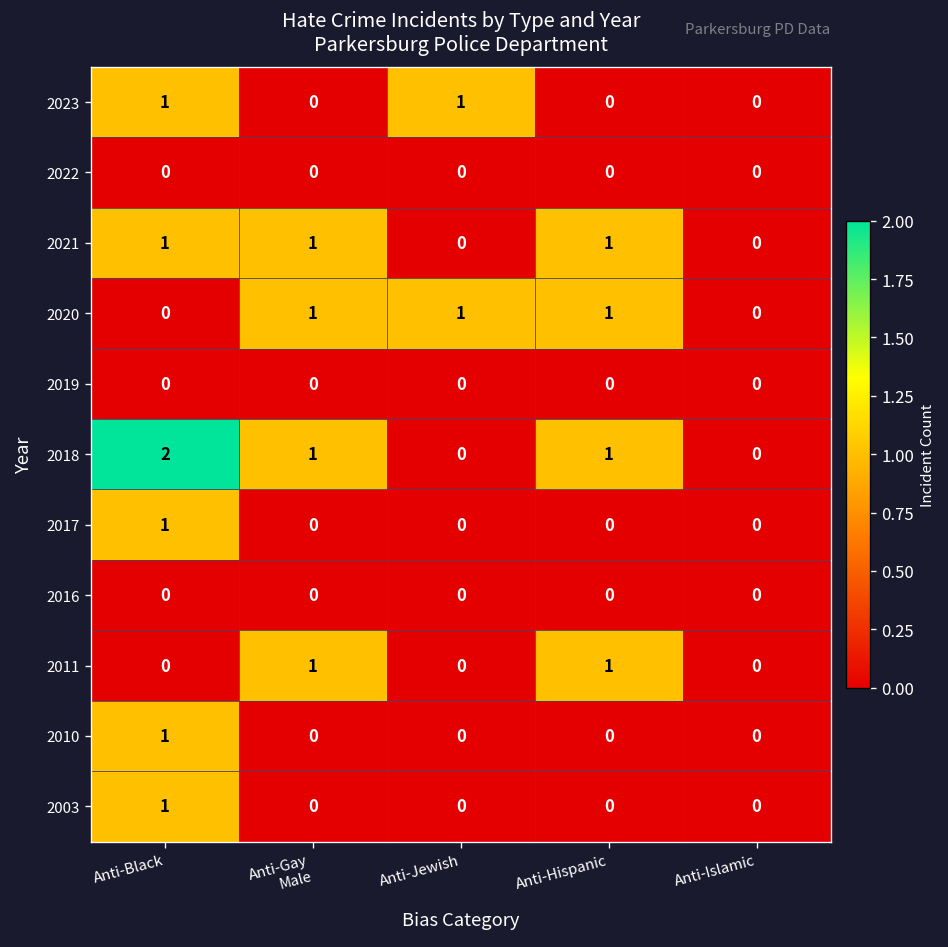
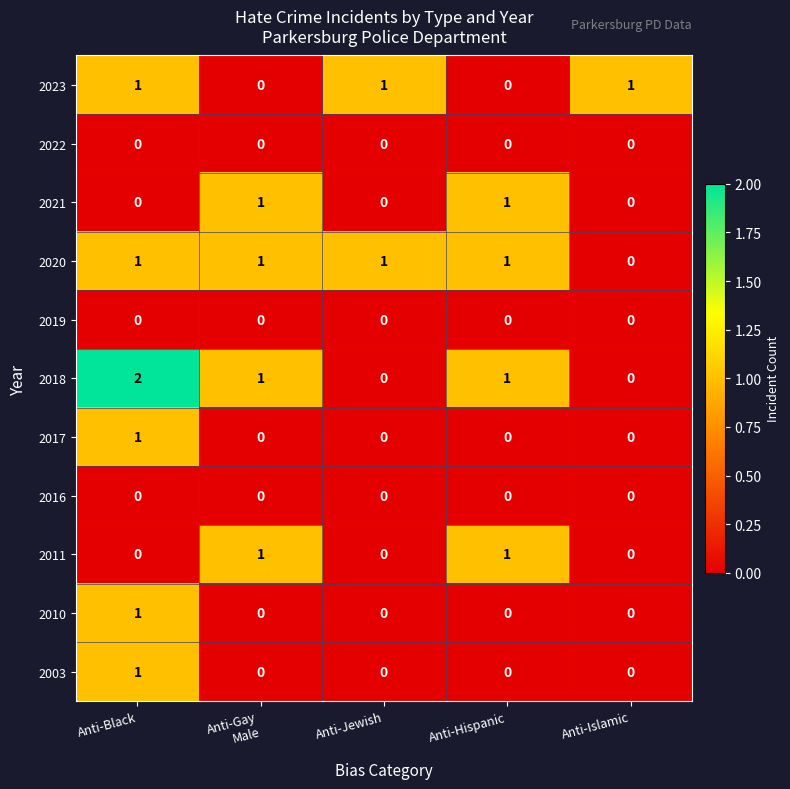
  {
    "2023": {
      "Anti-Black": 1,
      "Anti-Gay Male": 0,
      "Anti-Jewish": 1,
      "Anti-Hispanic": 0,
-     "Anti-Islamic": 0
+     "Anti-Islamic": 1
    },
    "2022": {
      "Anti-Black": 0,
      "Anti-Gay Male": 0,
      "Anti-Jewish": 0,
      "Anti-Hispanic": 0,
      "Anti-Islamic": 0
    },
    "2021": {
-     "Anti-Black": 1,
+     "Anti-Black": 0,
      "Anti-Gay Male": 1,
      "Anti-Jewish": 0,
      "Anti-Hispanic": 1,
      "Anti-Islamic": 0
    },
    "2020": {
-     "Anti-Black": 0,
+     "Anti-Black": 1,
      "Anti-Gay Male": 1,
      "Anti-Jewish": 1,
      "Anti-Hispanic": 1,
      "Anti-Islamic": 0
    },
    "2019": {
      "Anti-Black": 0,
      "Anti-Gay Male": 0,
      "Anti-Jewish": 0,
      "Anti-Hispanic": 0,
      "Anti-Islamic": 0
    },
    "2018": {
      "Anti-Black": 2,
      "Anti-Gay Male": 1,
      "Anti-Jewish": 0,
      "Anti-Hispanic": 1,
      "Anti-Islamic": 0
    },
    "2017": {
      "Anti-Black": 1,
      "Anti-Gay Male": 0,
      "Anti-Jewish": 0,
      "Anti-Hispanic": 0,
      "Anti-Islamic": 0
    },
    "2016": {
      "Anti-Black": 0,
      "Anti-Gay Male": 0,
      "Anti-Jewish": 0,
      "Anti-Hispanic": 0,
      "Anti-Islamic": 0
    },
    "2011": {
      "Anti-Black": 0,
      "Anti-Gay Male": 1,
      "Anti-Jewish": 0,
      "Anti-Hispanic": 1,
      "Anti-Islamic": 0
    },
    "2010": {
      "Anti-Black": 1,
      "Anti-Gay Male": 0,
      "Anti-Jewish": 0,
      "Anti-Hispanic": 0,
      "Anti-Islamic": 0
    },
    "2003": {
      "Anti-Black": 1,
      "Anti-Gay Male": 0,
      "Anti-Jewish": 0,
      "Anti-Hispanic": 0,
      "Anti-Islamic": 0
    }
  }
